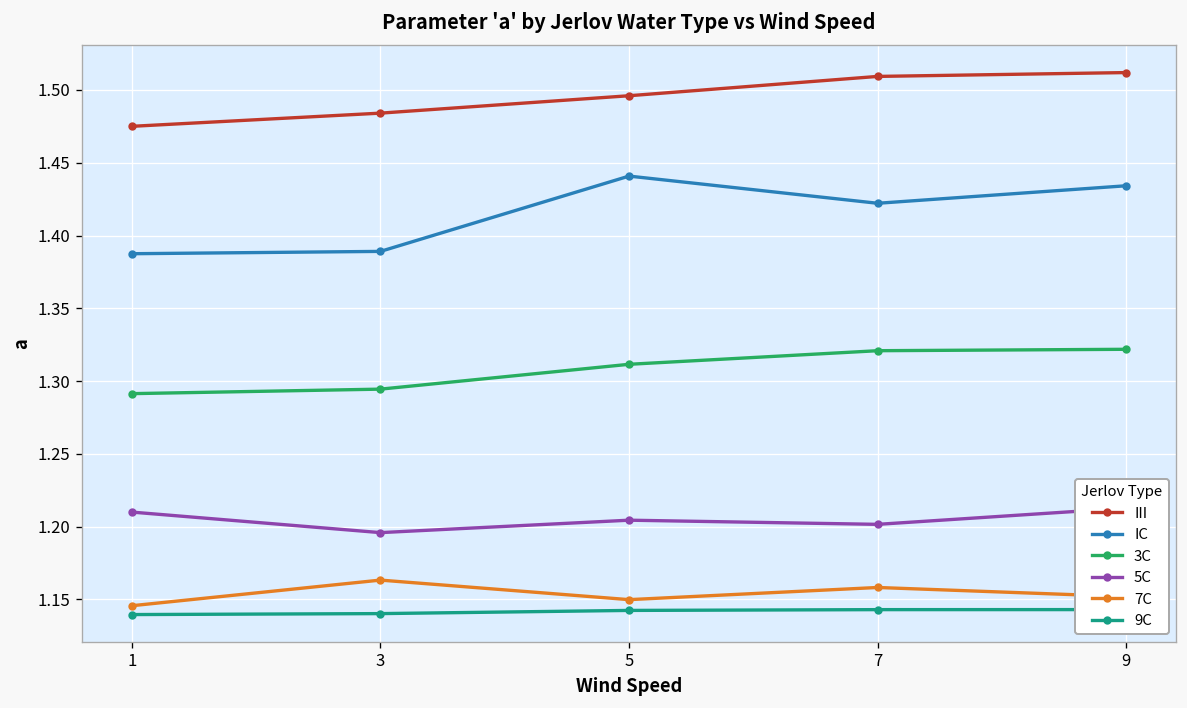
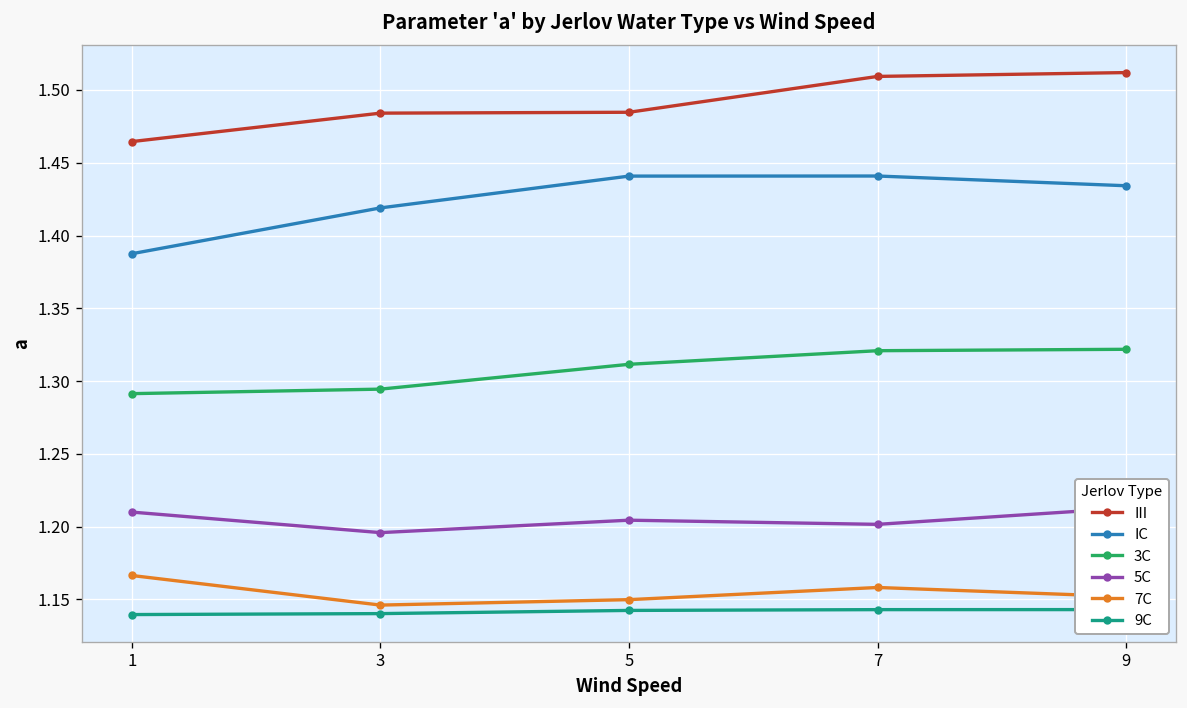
  {
    "III": {
-     "1": 1.475,
+     "1": 1.465,
      "3": 1.484,
-     "5": 1.496,
+     "5": 1.485,
      "7": 1.509,
      "9": 1.512
    },
    "IC": {
      "1": 1.388,
-     "3": 1.389,
+     "3": 1.419,
      "5": 1.441,
-     "7": 1.422,
+     "7": 1.441,
      "9": 1.434
    },
    "5C": {
      "1": 1.210,
      "3": 1.196,
      "5": 1.204,
      "7": 1.202
    },
    "7C": {
-     "1": 1.146,
-     "3": 1.163,
+     "1": 1.166,
+     "3": 1.146,
      "5": 1.150,
      "7": 1.158
    }
  }
